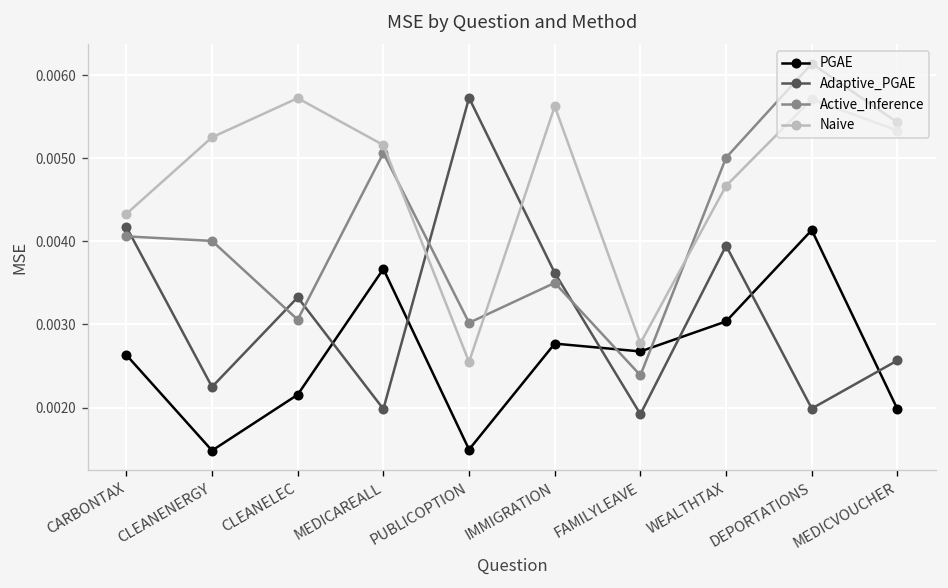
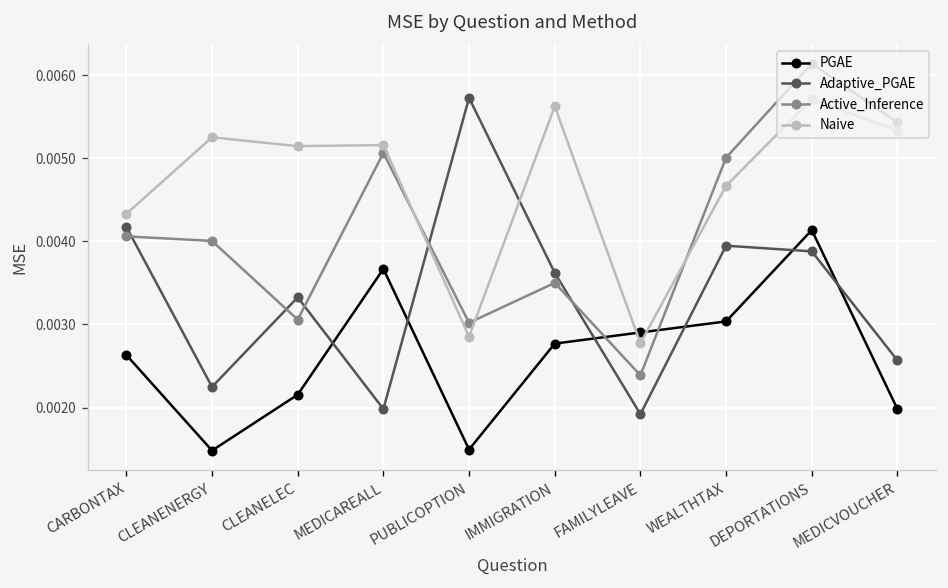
  {
    "PGAE": {
      "CARBONTAX": 0.0026,
      "CLEANENERGY": 0.0015,
      "CLEANELEC": 0.0022,
      "MEDICAREALL": 0.0037,
      "PUBLICOPTION": 0.0015,
      "IMMIGRATION": 0.0028,
-     "FAMILYLEAVE": 0.0027,
+     "FAMILYLEAVE": 0.0029,
      "WEALTHTAX": 0.0030,
      "DEPORTATIONS": 0.0041,
      "MEDICVOUCHER": 0.0020
    },
    "Adaptive_PGAE": {
      "CARBONTAX": 0.0042,
      "CLEANENERGY": 0.0022,
      "CLEANELEC": 0.0033,
      "MEDICAREALL": 0.0020,
      "PUBLICOPTION": 0.0057,
      "IMMIGRATION": 0.0036,
      "FAMILYLEAVE": 0.0019,
      "WEALTHTAX": 0.0039,
-     "DEPORTATIONS": 0.0020,
+     "DEPORTATIONS": 0.0039,
      "MEDICVOUCHER": 0.0026
    },
    "Active_Inference": {
      "CARBONTAX": 0.0041,
      "CLEANENERGY": 0.0040,
      "CLEANELEC": 0.0031,
      "MEDICAREALL": 0.0051,
      "PUBLICOPTION": 0.0030,
      "IMMIGRATION": 0.0035,
      "FAMILYLEAVE": 0.0024,
      "WEALTHTAX": 0.0050
    },
    "Naive": {
      "CARBONTAX": 0.0043,
      "CLEANENERGY": 0.0053,
-     "CLEANELEC": 0.0057,
+     "CLEANELEC": 0.0051,
      "MEDICAREALL": 0.0052,
-     "PUBLICOPTION": 0.0025,
+     "PUBLICOPTION": 0.0029,
      "IMMIGRATION": 0.0056,
      "FAMILYLEAVE": 0.0028,
      "WEALTHTAX": 0.0047
    }
  }
